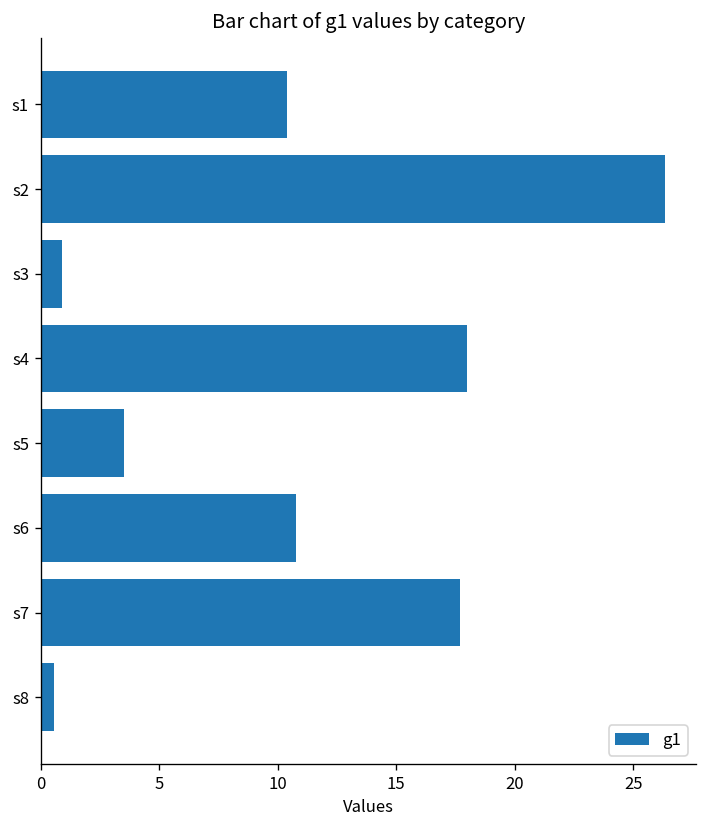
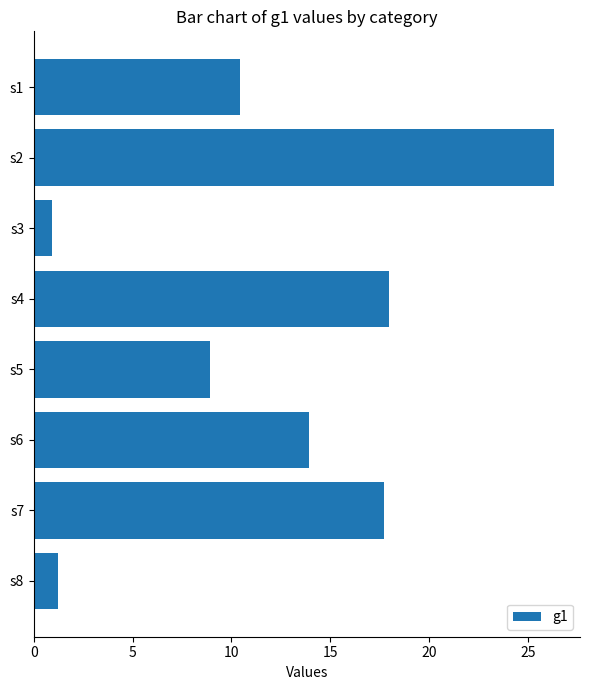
  {
    "s1": 10.4,
    "s2": 26.3,
    "s3": 0.9,
    "s4": 18.0,
-   "s5": 3.5,
-   "s6": 10.8,
+   "s5": 8.9,
+   "s6": 13.9,
    "s7": 17.7,
-   "s8": 0.5
+   "s8": 1.2
  }
